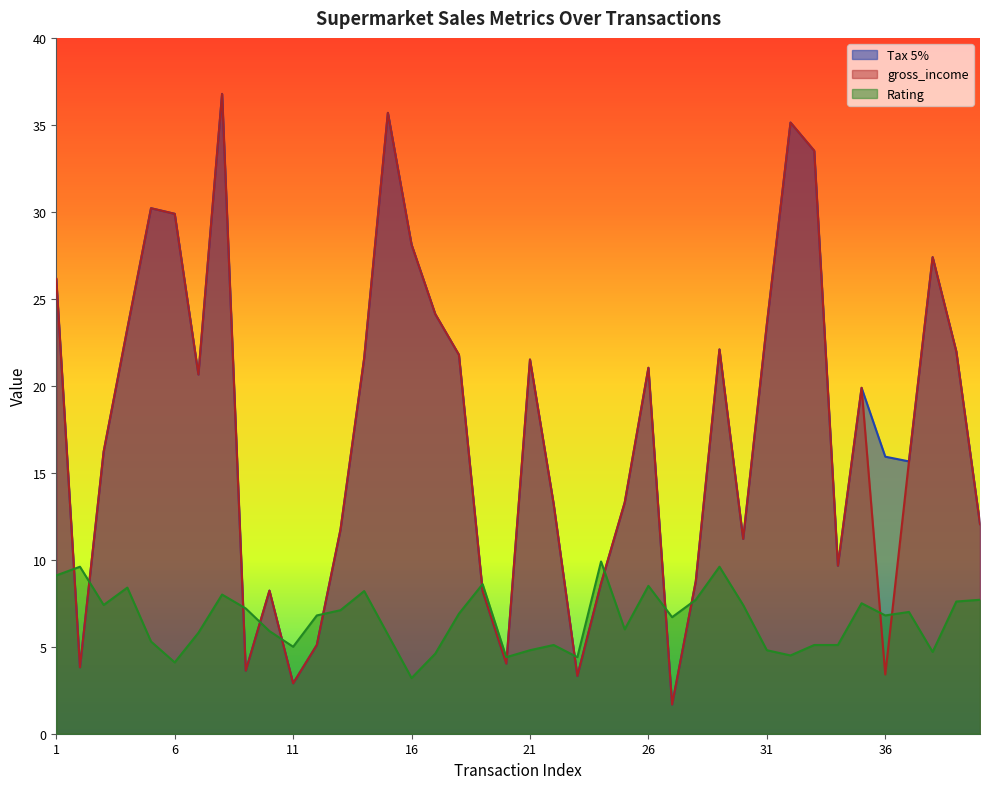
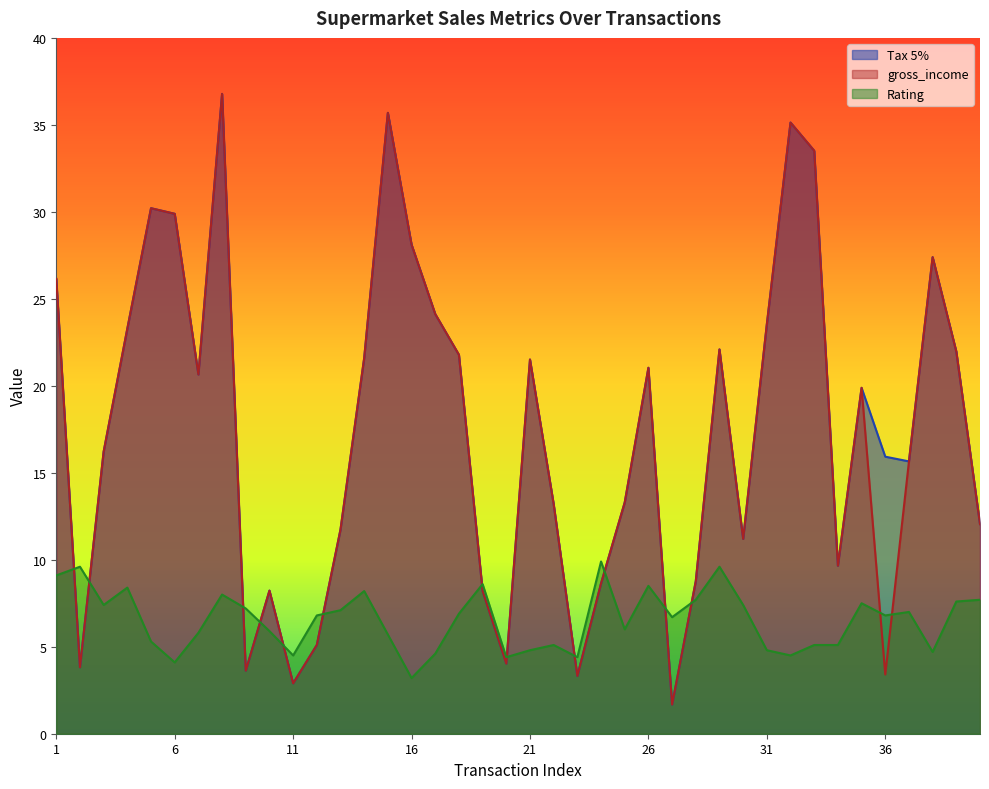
  {
    "Tax 5%": {
      "36": 15.9
    },
    "gross_income": {
      "36": 3.4
    },
    "Rating": {
      "1": 9.1,
      "6": 4.1,
-     "11": 5.0,
+     "11": 4.5,
      "16": 3.2,
      "21": 4.8,
      "26": 8.5,
      "31": 4.8,
      "36": 6.8
    }
  }
